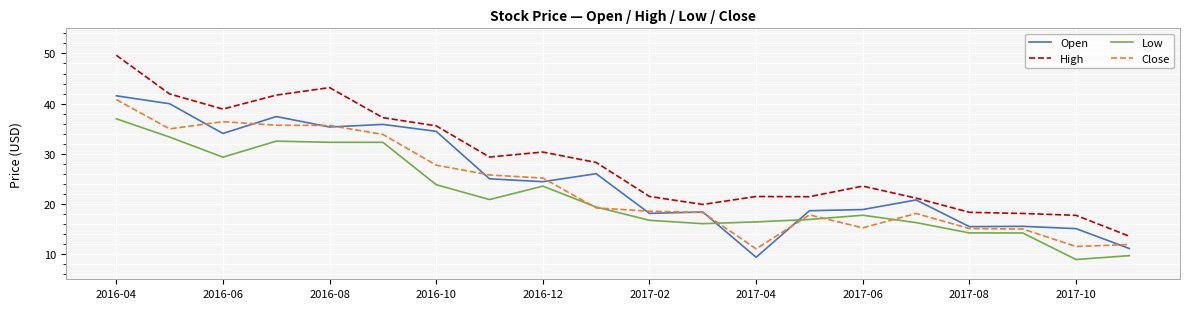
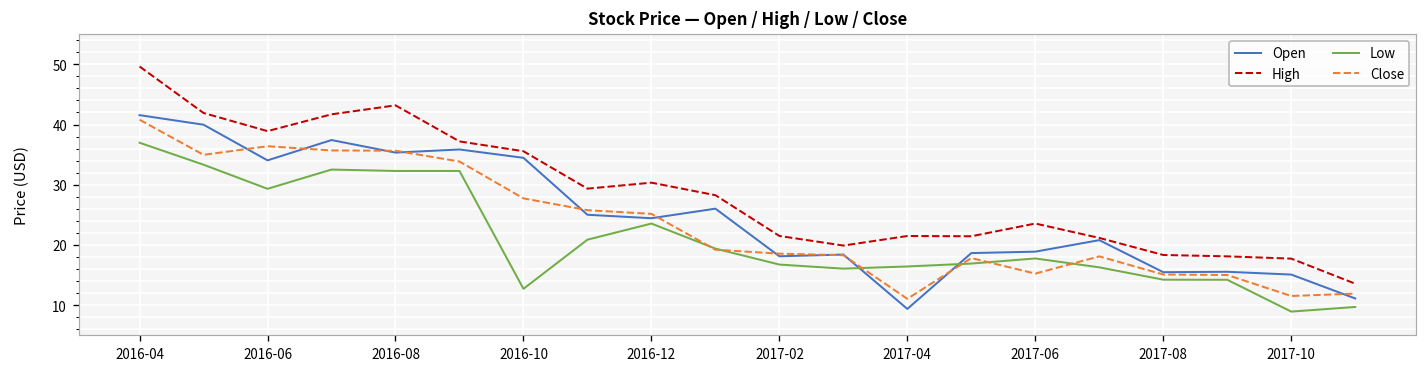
  {
    "Open": {
      "2016-04": 42,
      "2016-06": 34,
      "2016-10": 34,
      "2016-12": 24,
      "2017-04": 9,
      "2017-06": 19,
      "2017-10": 15
    },
    "High": {
      "2016-04": 50,
      "2016-06": 39,
      "2016-08": 43,
      "2016-10": 36,
      "2016-12": 30,
      "2017-02": 22,
      "2017-04": 21,
      "2017-06": 24,
      "2017-08": 18,
      "2017-10": 18
    },
    "Low": {
      "2016-04": 37,
      "2016-06": 29,
      "2016-08": 32,
-     "2016-10": 24,
+     "2016-10": 13,
      "2016-12": 24,
      "2017-02": 17,
      "2017-04": 16,
      "2017-06": 18,
      "2017-08": 14,
      "2017-10": 9
    },
    "Close": {
      "2016-04": 41,
      "2016-06": 36,
      "2016-10": 28,
      "2016-12": 25,
      "2017-04": 11,
      "2017-06": 15,
      "2017-10": 12
    }
  }
